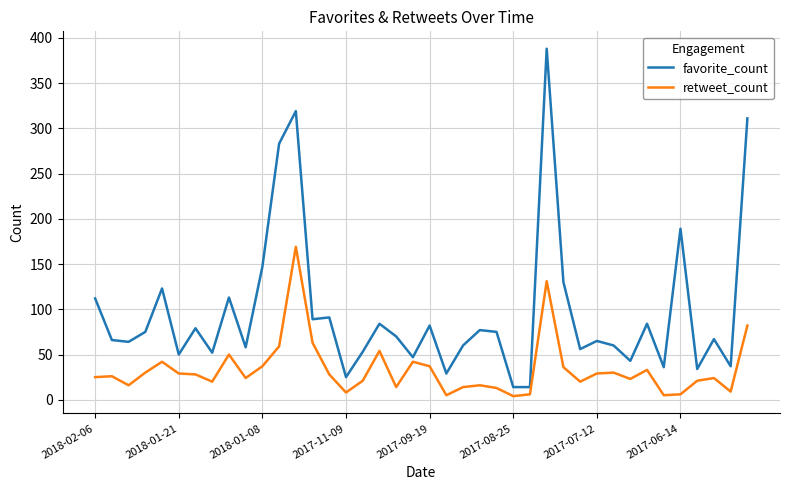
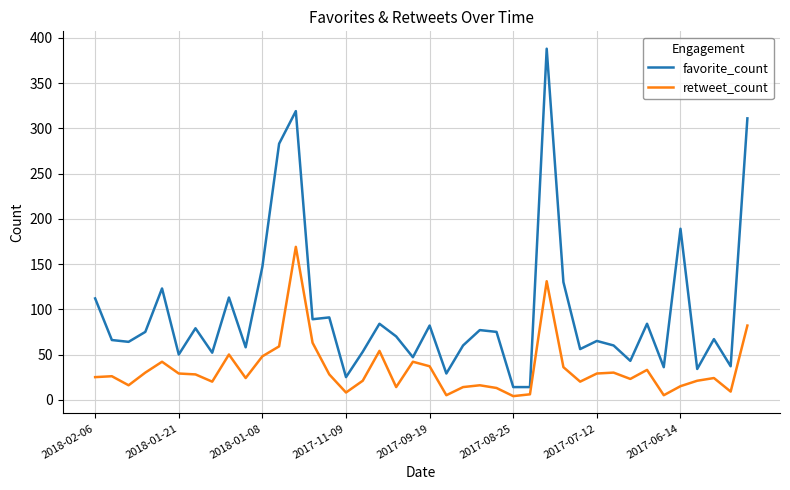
  {
    "favorite_count": {
      "2018-01-08": 150,
      "2017-09-19": 80,
      "2017-06-14": 190
    },
    "retweet_count": {
-     "2018-01-08": 40,
+     "2018-01-08": 50,
      "2017-09-19": 40,
-     "2017-06-14": 10
+     "2017-06-14": 20
    }
  }
